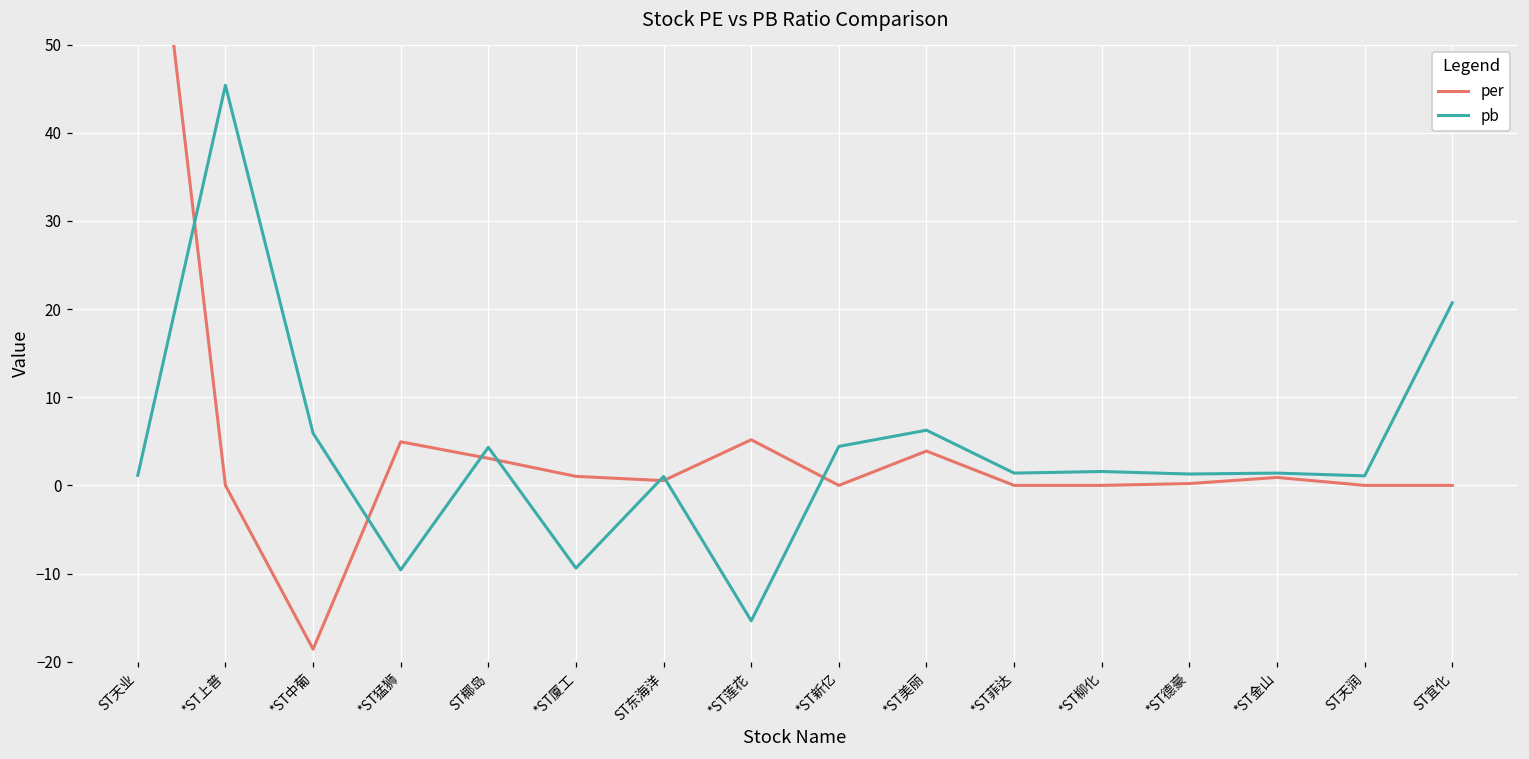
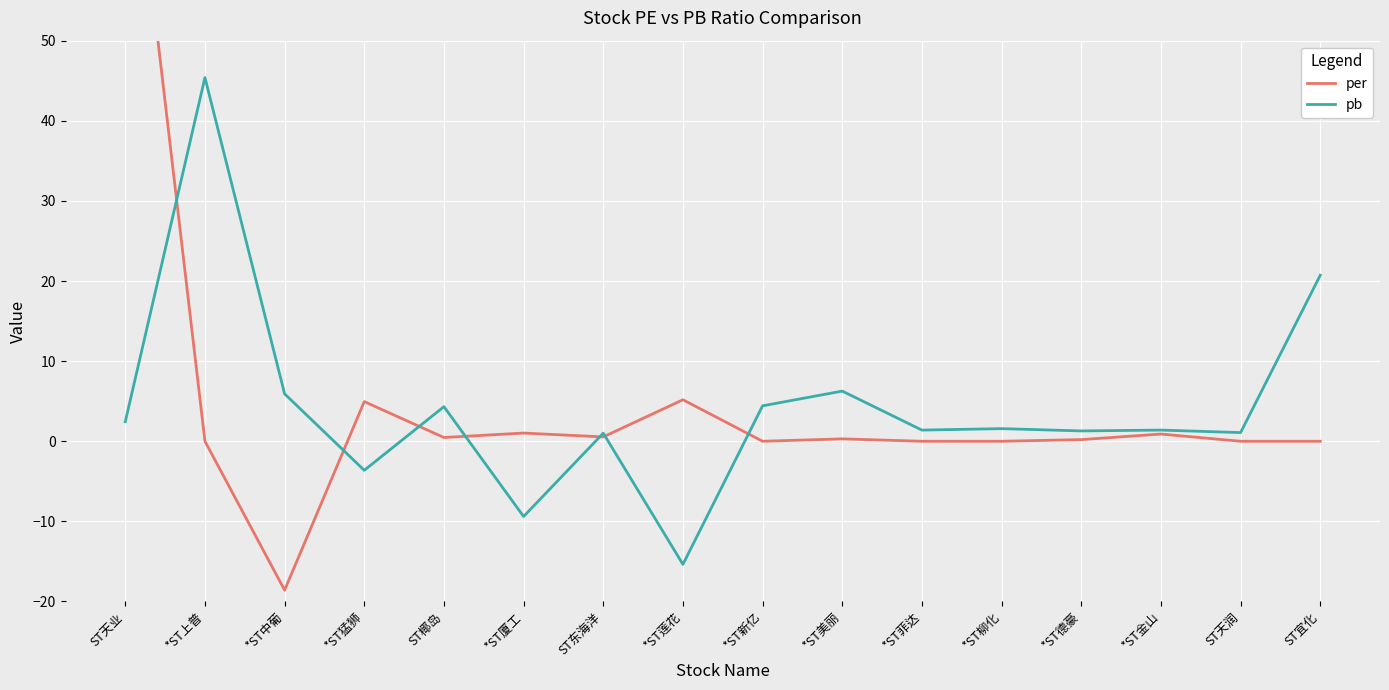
  {
    "per": {
      "*ST上普": 0,
      "*ST中葡": -19,
      "*ST猛狮": 5,
-     "ST椰岛": 3,
+     "ST椰岛": 0,
      "*ST厦工": 1,
      "ST东海洋": 1,
      "*ST莲花": 5,
      "*ST新亿": 0,
-     "*ST美丽": 4,
+     "*ST美丽": 0,
      "*ST菲达": 0,
      "*ST柳化": 0,
      "*ST德豪": 0,
      "*ST金山": 1,
      "ST天润": 0,
      "ST宜化": 0
    },
    "pb": {
-     "ST天业": 1,
+     "ST天业": 2,
      "*ST上普": 45,
      "*ST中葡": 6,
-     "*ST猛狮": -10,
+     "*ST猛狮": -4,
      "ST椰岛": 4,
      "*ST厦工": -9,
      "ST东海洋": 1,
      "*ST莲花": -15,
      "*ST新亿": 4,
      "*ST美丽": 6,
      "*ST菲达": 1,
      "*ST柳化": 2,
      "*ST德豪": 1,
      "*ST金山": 1,
      "ST天润": 1,
      "ST宜化": 21
    }
  }
